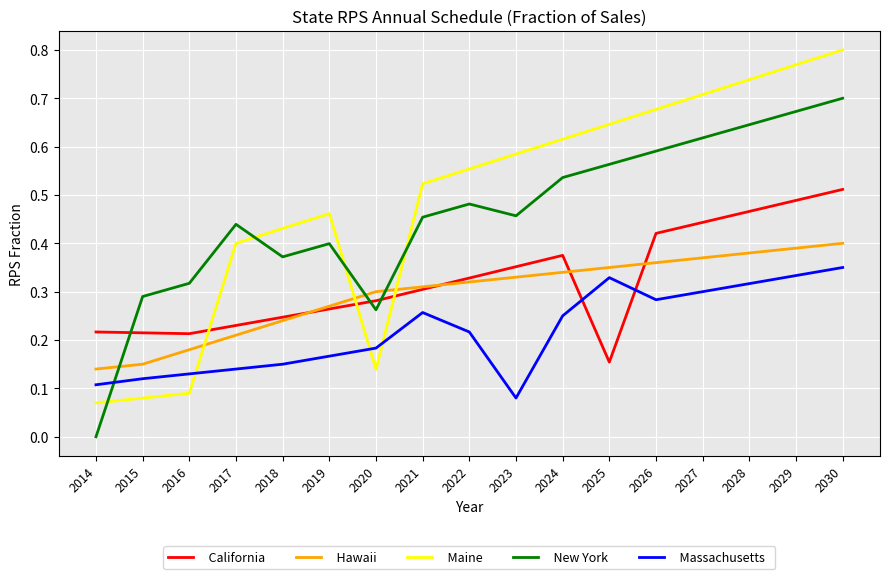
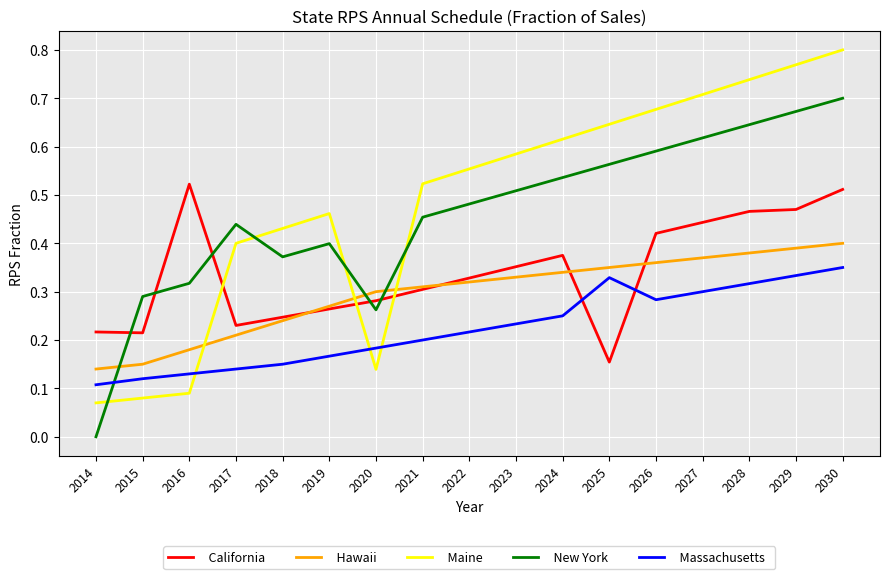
  {
    "California": {
      "2014": 0.22,
      "2015": 0.21,
-     "2016": 0.21,
+     "2016": 0.52,
      "2017": 0.23,
      "2018": 0.25,
      "2019": 0.26,
      "2020": 0.28,
      "2021": 0.30,
      "2022": 0.33,
      "2023": 0.35,
      "2024": 0.38,
      "2025": 0.15,
      "2026": 0.42,
      "2027": 0.44,
      "2028": 0.47,
-     "2029": 0.49,
+     "2029": 0.47,
      "2030": 0.51
    },
    "Hawaii": {
      "2014": 0.14,
      "2015": 0.15,
      "2016": 0.18,
      "2017": 0.21,
      "2018": 0.24,
      "2019": 0.27,
      "2020": 0.30,
      "2021": 0.31,
      "2022": 0.32,
      "2023": 0.33,
      "2024": 0.34,
      "2025": 0.35,
      "2026": 0.36,
      "2027": 0.37,
      "2028": 0.38,
      "2029": 0.39,
      "2030": 0.40
    },
    "Maine": {
      "2014": 0.07,
      "2015": 0.08,
      "2016": 0.09,
      "2017": 0.40,
      "2018": 0.43,
      "2019": 0.46,
      "2020": 0.14,
      "2021": 0.52,
      "2022": 0.55,
      "2023": 0.58,
      "2024": 0.62,
      "2025": 0.65,
      "2026": 0.68,
      "2027": 0.71,
      "2028": 0.74,
      "2029": 0.77,
      "2030": 0.80
    },
    "New York": {
      "2014": 0.00,
      "2015": 0.29,
      "2016": 0.32,
      "2017": 0.44,
      "2018": 0.37,
      "2019": 0.40,
      "2020": 0.26,
      "2021": 0.45,
      "2022": 0.48,
-     "2023": 0.46,
+     "2023": 0.51,
      "2024": 0.54,
      "2025": 0.56,
      "2026": 0.59,
      "2027": 0.62,
      "2028": 0.65,
      "2029": 0.67,
      "2030": 0.70
    },
    "Massachusetts": {
      "2014": 0.11,
      "2015": 0.12,
      "2016": 0.13,
      "2017": 0.14,
      "2018": 0.15,
      "2019": 0.17,
      "2020": 0.18,
-     "2021": 0.26,
+     "2021": 0.20,
      "2022": 0.22,
-     "2023": 0.08,
+     "2023": 0.23,
      "2024": 0.25,
      "2025": 0.33,
      "2026": 0.28,
      "2027": 0.30,
      "2028": 0.32,
      "2029": 0.33,
      "2030": 0.35
    }
  }
